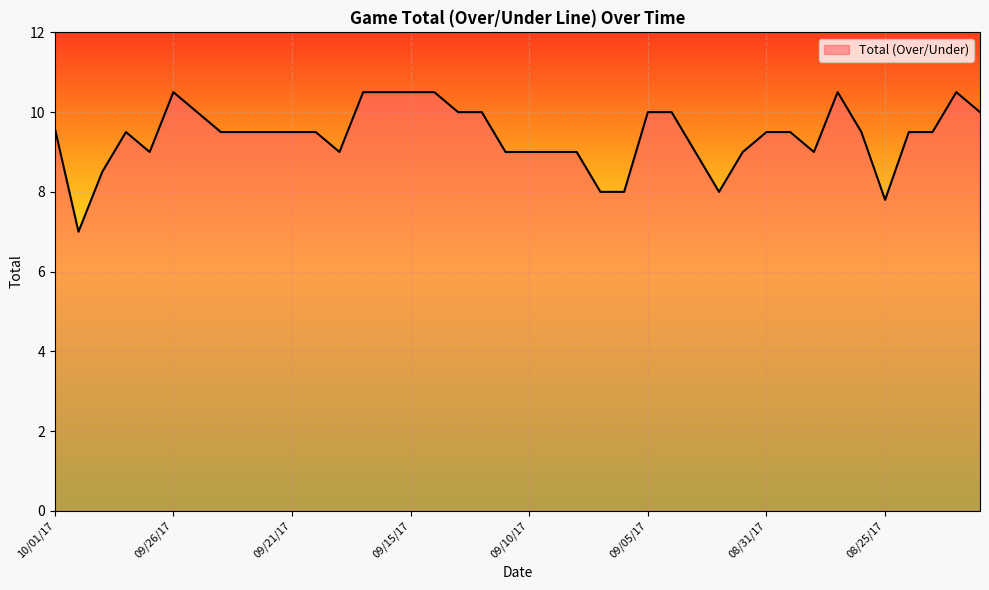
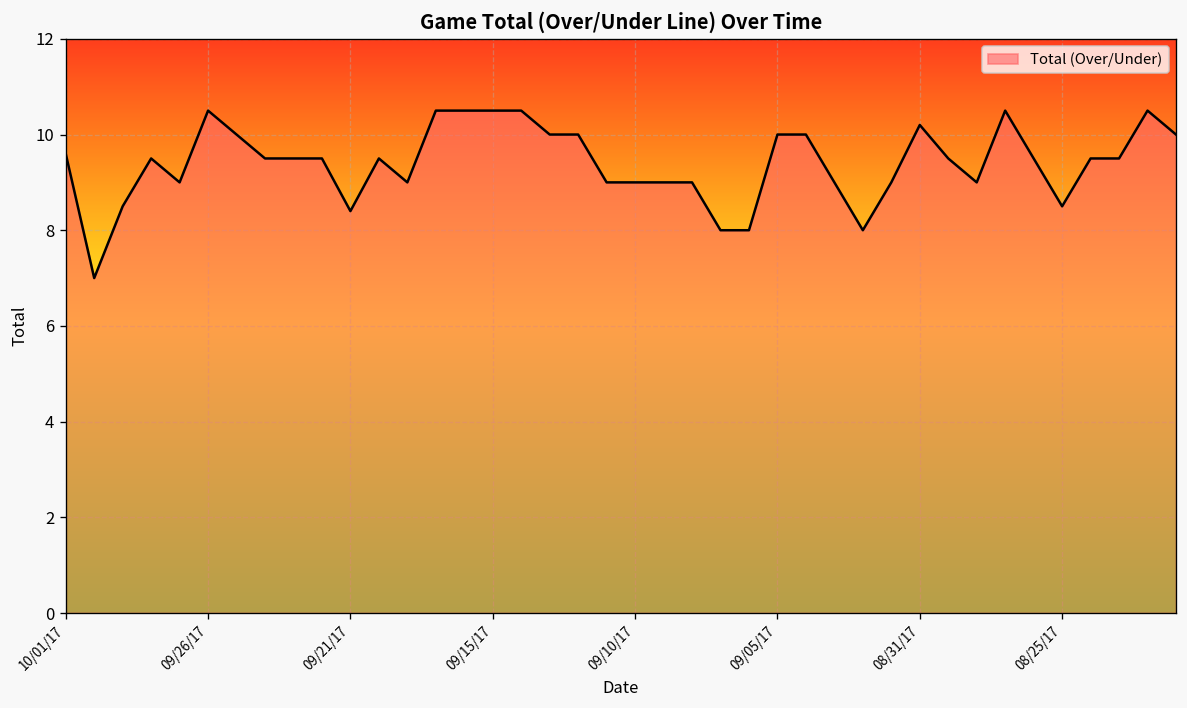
  {
    "10/01/17": 9.6,
    "09/26/17": 10.5,
-   "09/21/17": 9.5,
+   "09/21/17": 8.4,
    "09/15/17": 10.5,
    "09/10/17": 9.0,
    "09/05/17": 10.0,
-   "08/31/17": 9.5,
-   "08/25/17": 7.8
+   "08/31/17": 10.2,
+   "08/25/17": 8.5
  }
